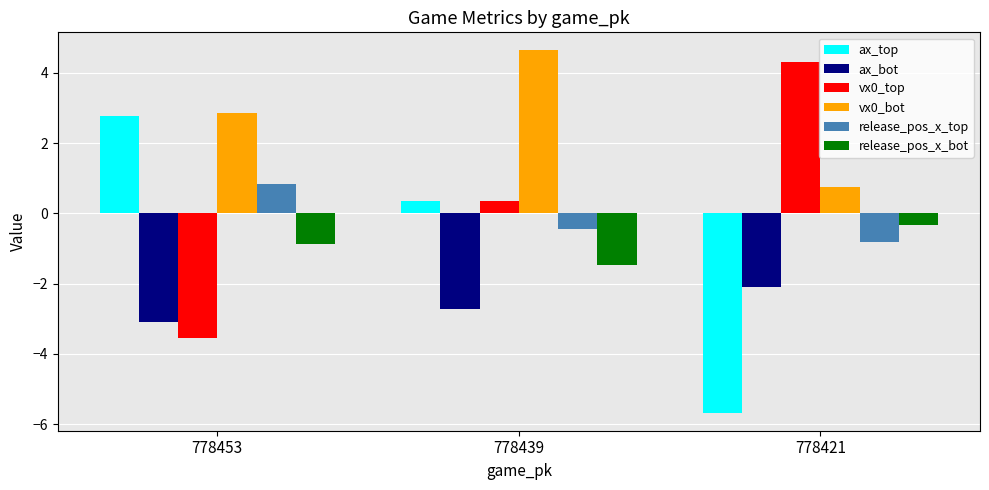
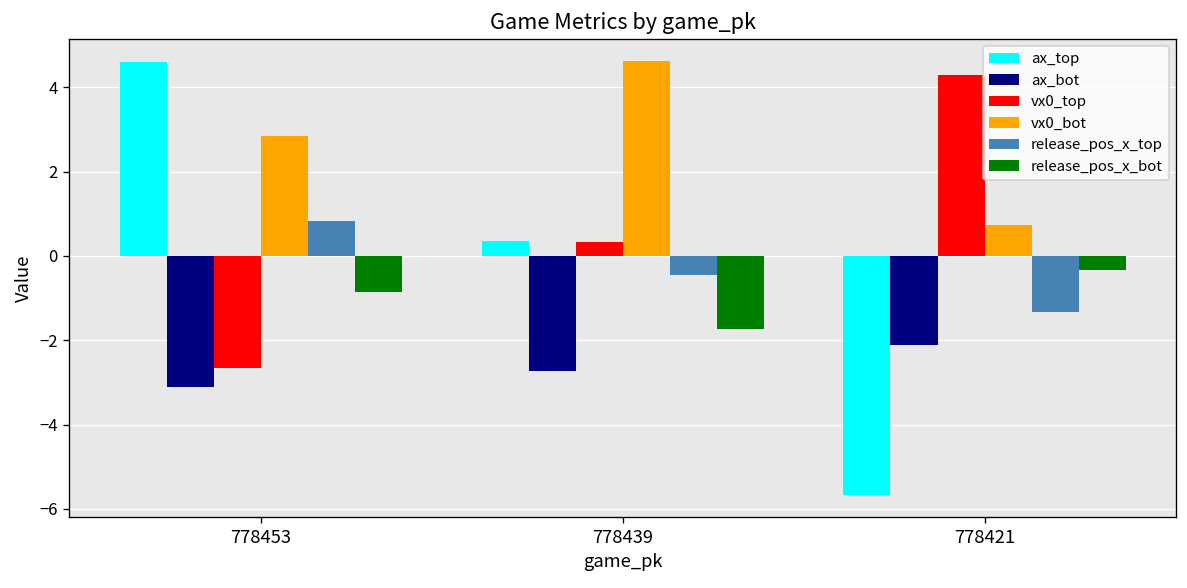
  {
    "ax_top": {
-     "778453": 2.8,
+     "778453": 4.6,
      "778439": 0.3,
      "778421": -5.7
    },
    "ax_bot": {
      "778453": -3.1,
      "778439": -2.7,
      "778421": -2.1
    },
    "vx0_top": {
-     "778453": -3.5,
+     "778453": -2.7,
      "778439": 0.3,
      "778421": 4.3
    },
    "vx0_bot": {
      "778453": 2.8,
      "778439": 4.6,
      "778421": 0.7
    },
    "release_pos_x_top": {
      "778453": 0.8,
      "778439": -0.5,
-     "778421": -0.8
+     "778421": -1.3
    },
    "release_pos_x_bot": {
      "778453": -0.9,
-     "778439": -1.5,
+     "778439": -1.7,
      "778421": -0.3
    }
  }
